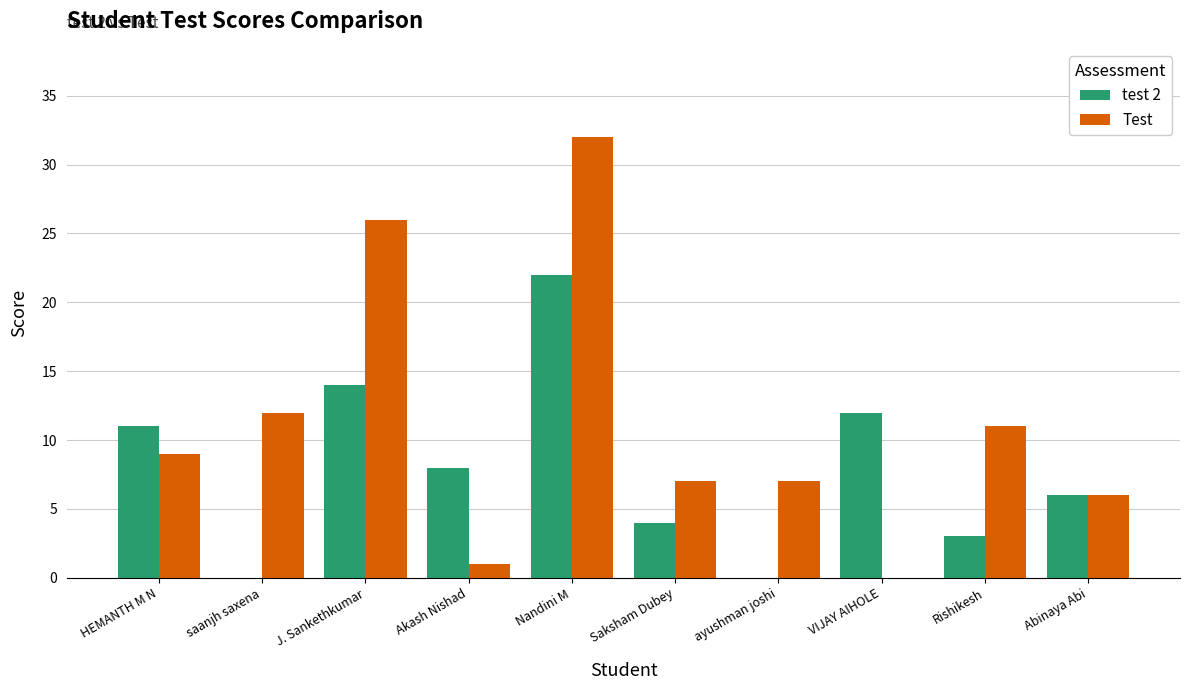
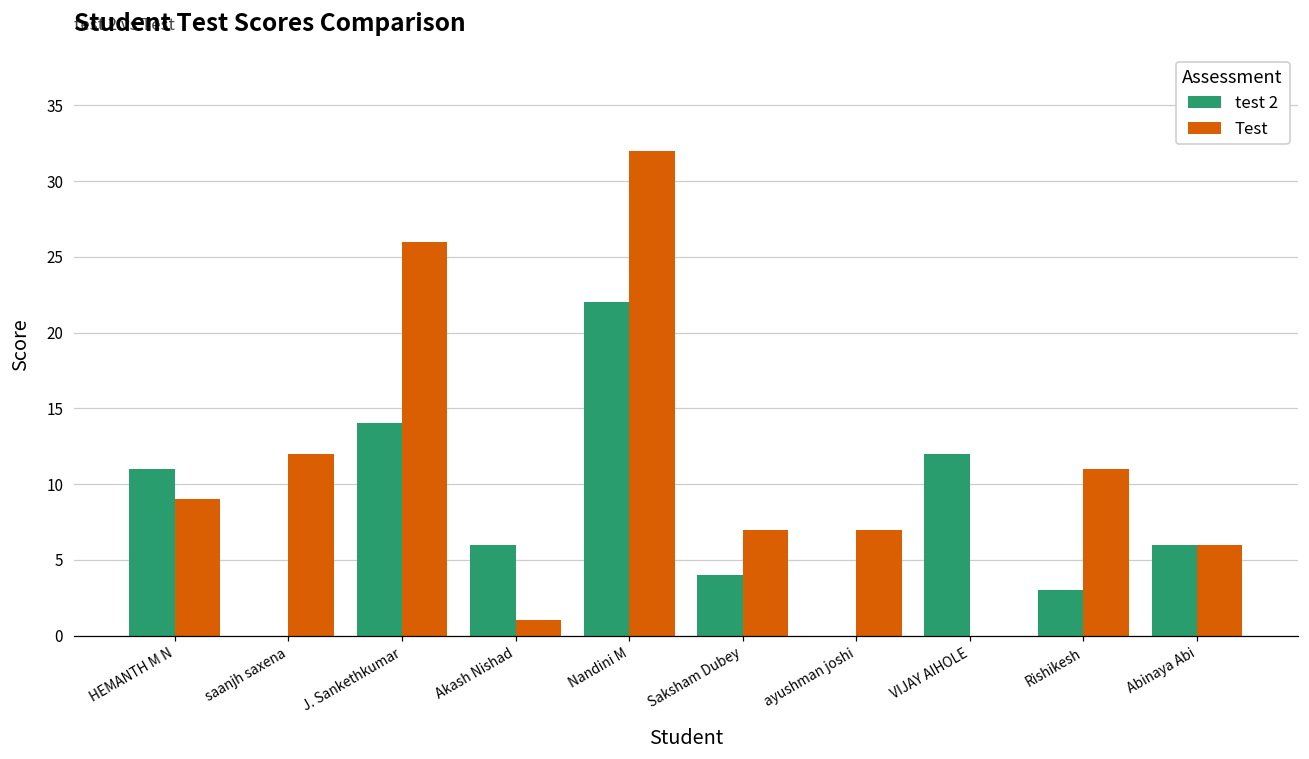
  {
    "test 2": {
      "HEMANTH M N": 11,
      "saanjh saxena": 0,
      "J. Sankethkumar": 14,
-     "Akash Nishad": 8,
+     "Akash Nishad": 6,
      "Nandini M": 22,
      "Saksham Dubey": 4,
      "ayushman joshi": 0,
      "VIJAY AIHOLE": 12,
      "Rishikesh": 3,
      "Abinaya Abi": 6
    },
    "Test": {
      "HEMANTH M N": 9,
      "saanjh saxena": 12,
      "J. Sankethkumar": 26,
      "Akash Nishad": 1,
      "Nandini M": 32,
      "Saksham Dubey": 7,
      "ayushman joshi": 7,
      "VIJAY AIHOLE": 0,
      "Rishikesh": 11,
      "Abinaya Abi": 6
    }
  }
